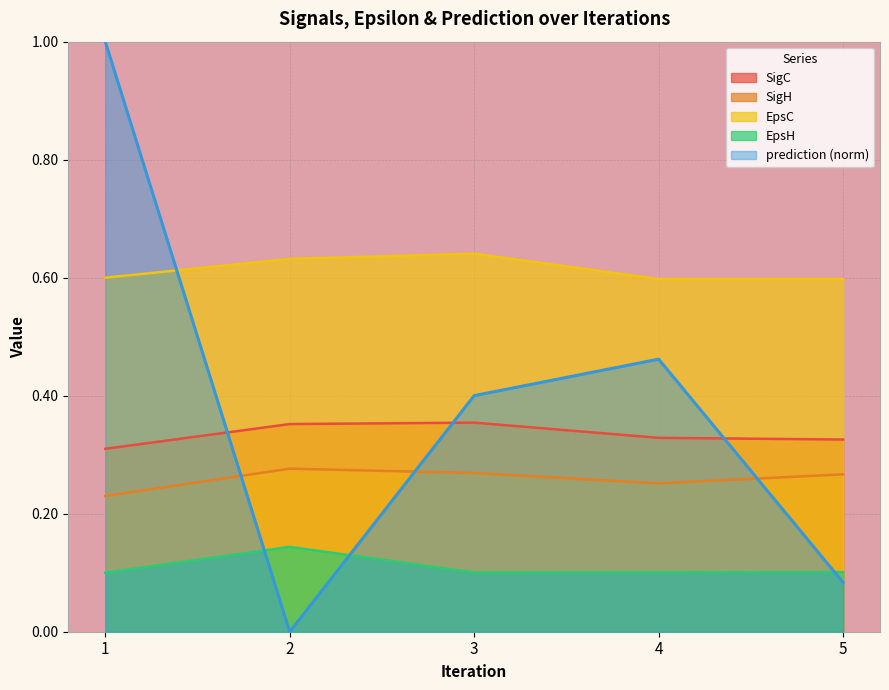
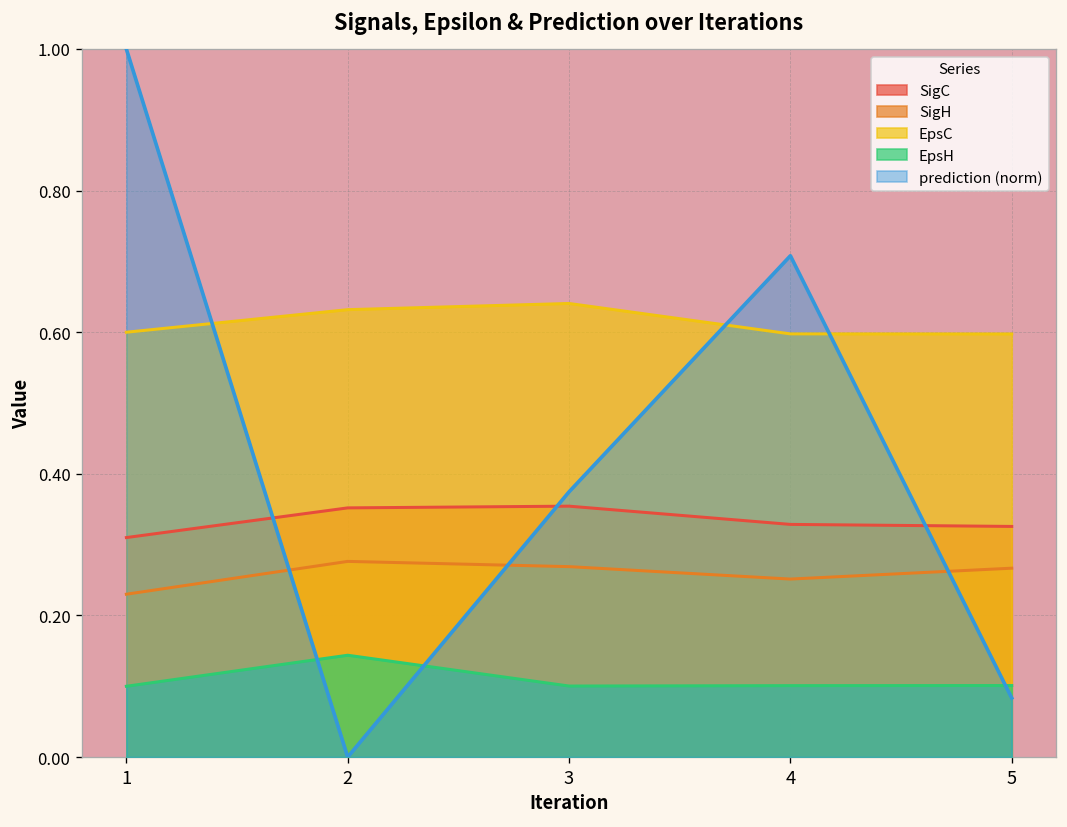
  {
    "EpsC": {
      "1": 0.60,
      "2": 0.63,
      "3": 0.64,
      "4": 0.60,
      "5": 0.60
    },
    "EpsH": {
      "1": 0.10,
      "2": 0.14,
      "3": 0.10,
      "4": 0.10,
      "5": 0.10
    },
    "prediction (norm)": {
      "1": 1.00,
      "2": 0.00,
-     "3": 0.40,
-     "4": 0.46,
+     "3": 0.37,
+     "4": 0.71,
      "5": 0.08
    }
  }
